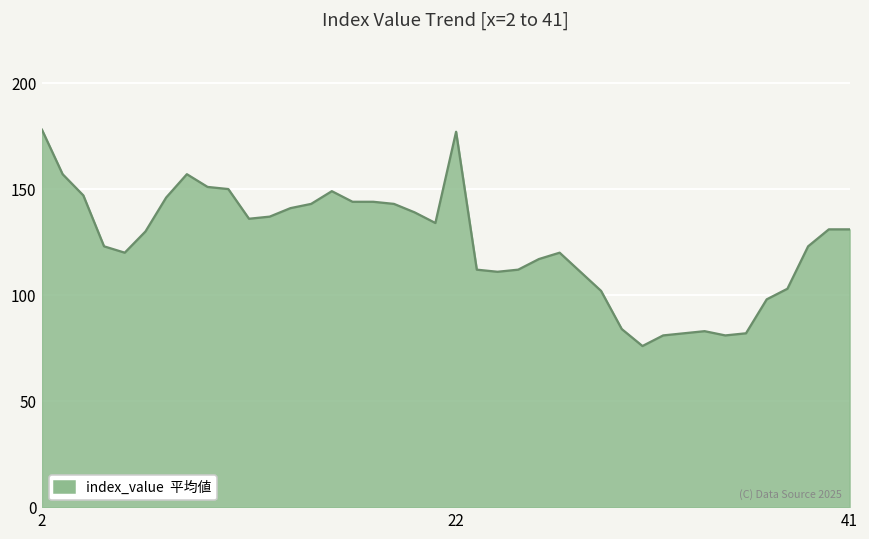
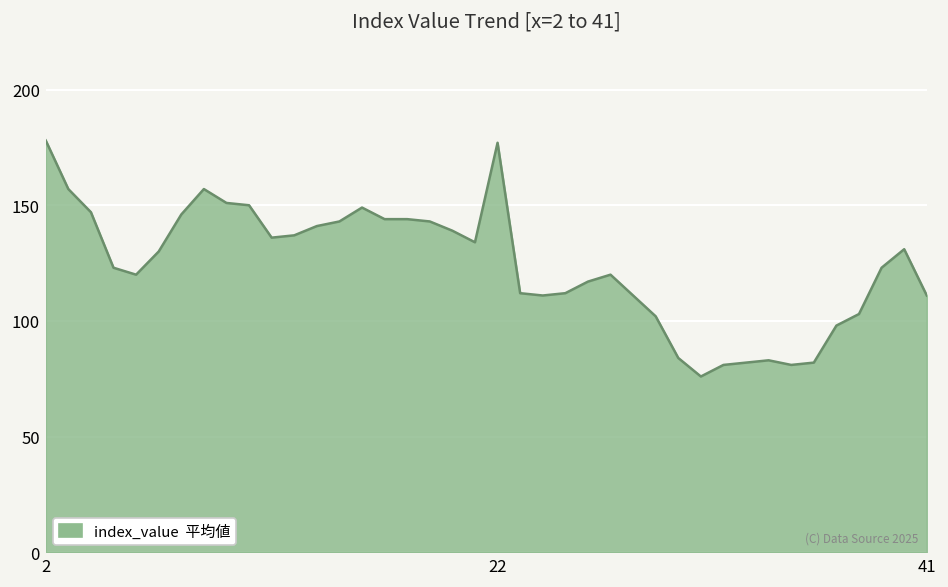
  {
    "2": 178,
    "22": 177,
-   "41": 131
+   "41": 111
  }
